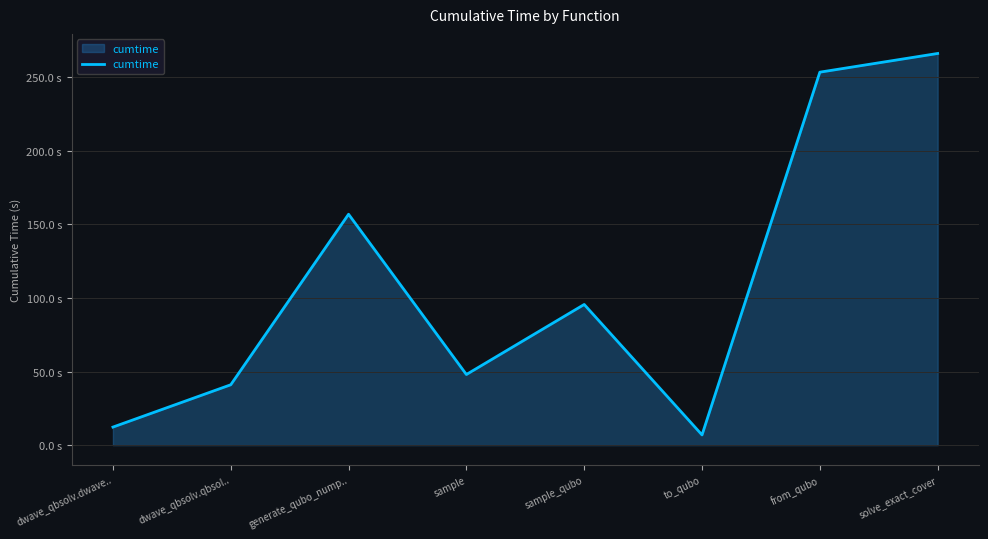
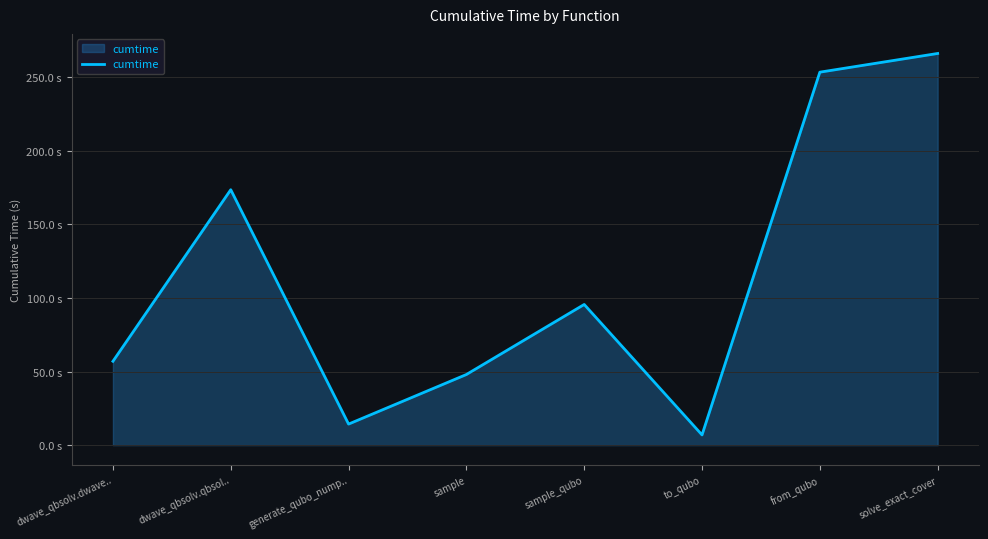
  {
-   "dwave_qbsolv.dwave..": "12 s",
-   "dwave_qbsolv.qbsol..": "41 s",
-   "generate_qubo_nump..": "157 s",
+   "dwave_qbsolv.dwave..": "57 s",
+   "dwave_qbsolv.qbsol..": "173 s",
+   "generate_qubo_nump..": "14 s",
    "sample": "48 s",
    "sample_qubo": "96 s",
    "to_qubo": "7 s",
    "from_qubo": "253 s",
    "solve_exact_cover": "266 s"
  }
